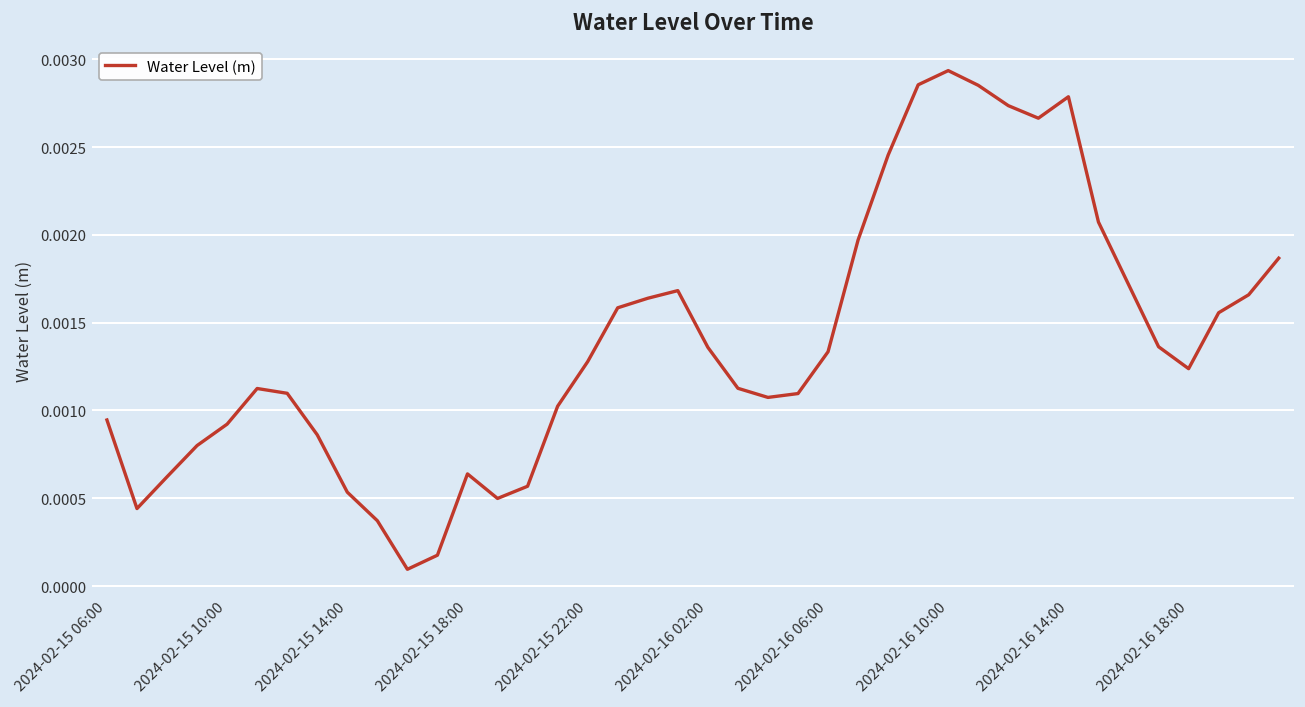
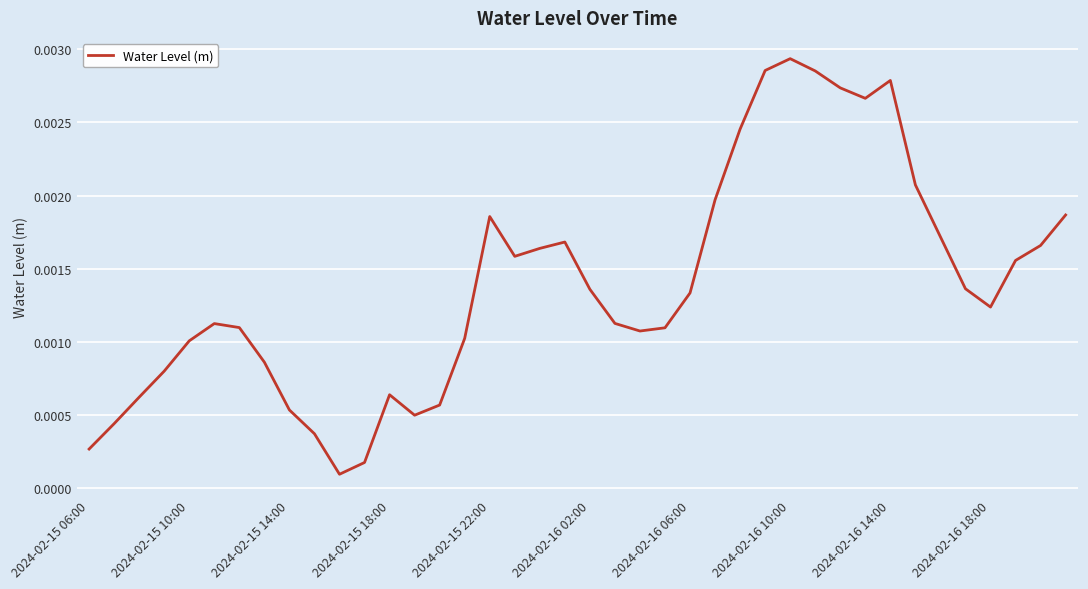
  {
-   "2024-02-15 06:00": 0.00095,
-   "2024-02-15 10:00": 0.00092,
+   "2024-02-15 06:00": 0.00027,
+   "2024-02-15 10:00": 0.00101,
    "2024-02-15 14:00": 0.00053,
    "2024-02-15 18:00": 0.00064,
-   "2024-02-15 22:00": 0.00128,
+   "2024-02-15 22:00": 0.00186,
    "2024-02-16 02:00": 0.00136,
    "2024-02-16 06:00": 0.00133,
    "2024-02-16 10:00": 0.00294,
    "2024-02-16 14:00": 0.00279,
    "2024-02-16 18:00": 0.00124
  }
